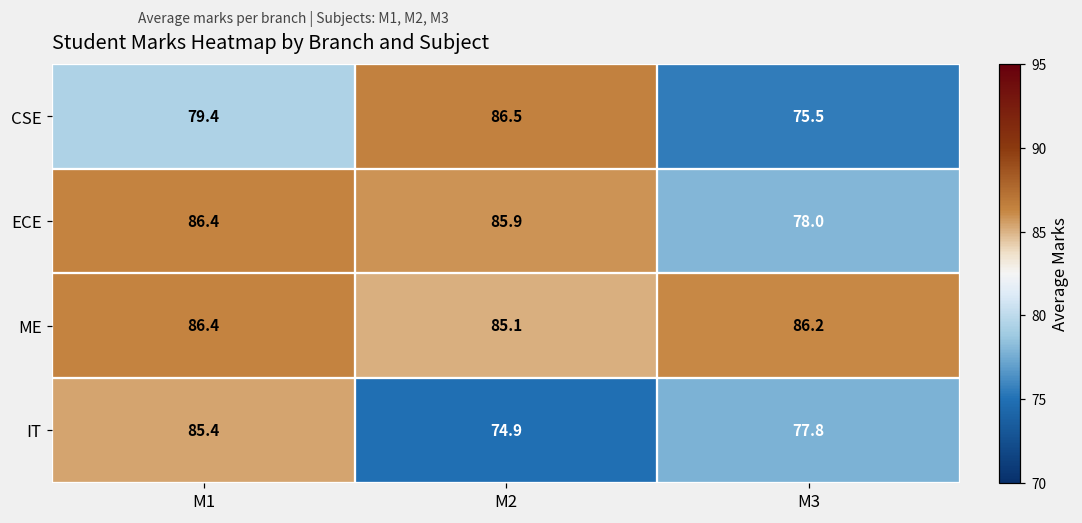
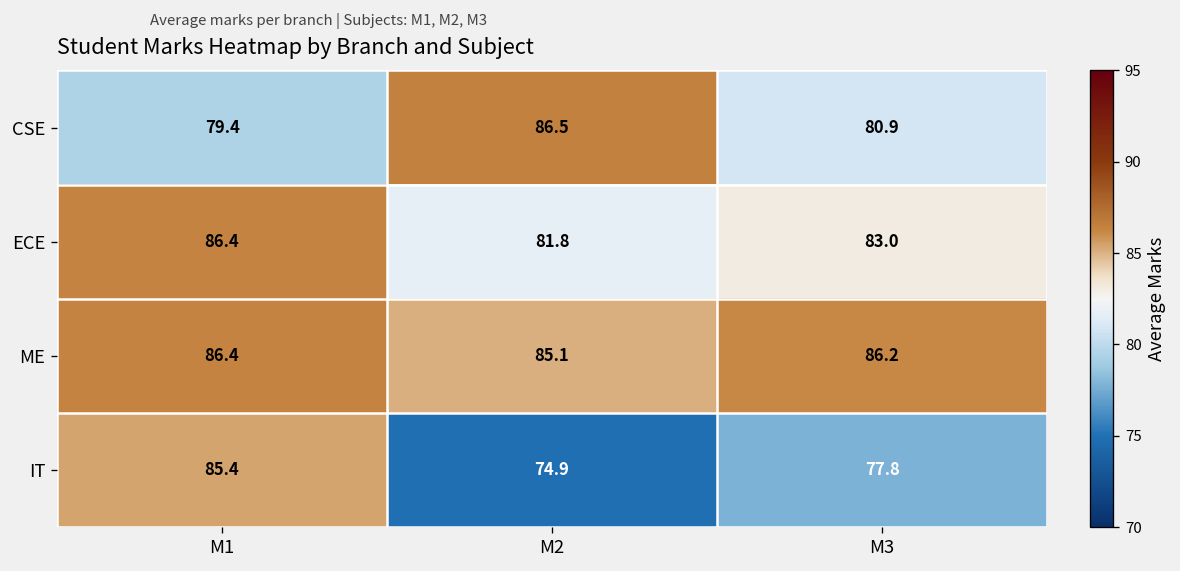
  {
    "CSE": {
      "M1": 79.4,
      "M2": 86.5,
-     "M3": 75.5
+     "M3": 80.9
    },
    "ECE": {
      "M1": 86.4,
-     "M2": 85.9,
-     "M3": 78.0
+     "M2": 81.8,
+     "M3": 83.0
    },
    "ME": {
      "M1": 86.4,
      "M2": 85.1,
      "M3": 86.2
    },
    "IT": {
      "M1": 85.4,
      "M2": 74.9,
      "M3": 77.8
    }
  }
